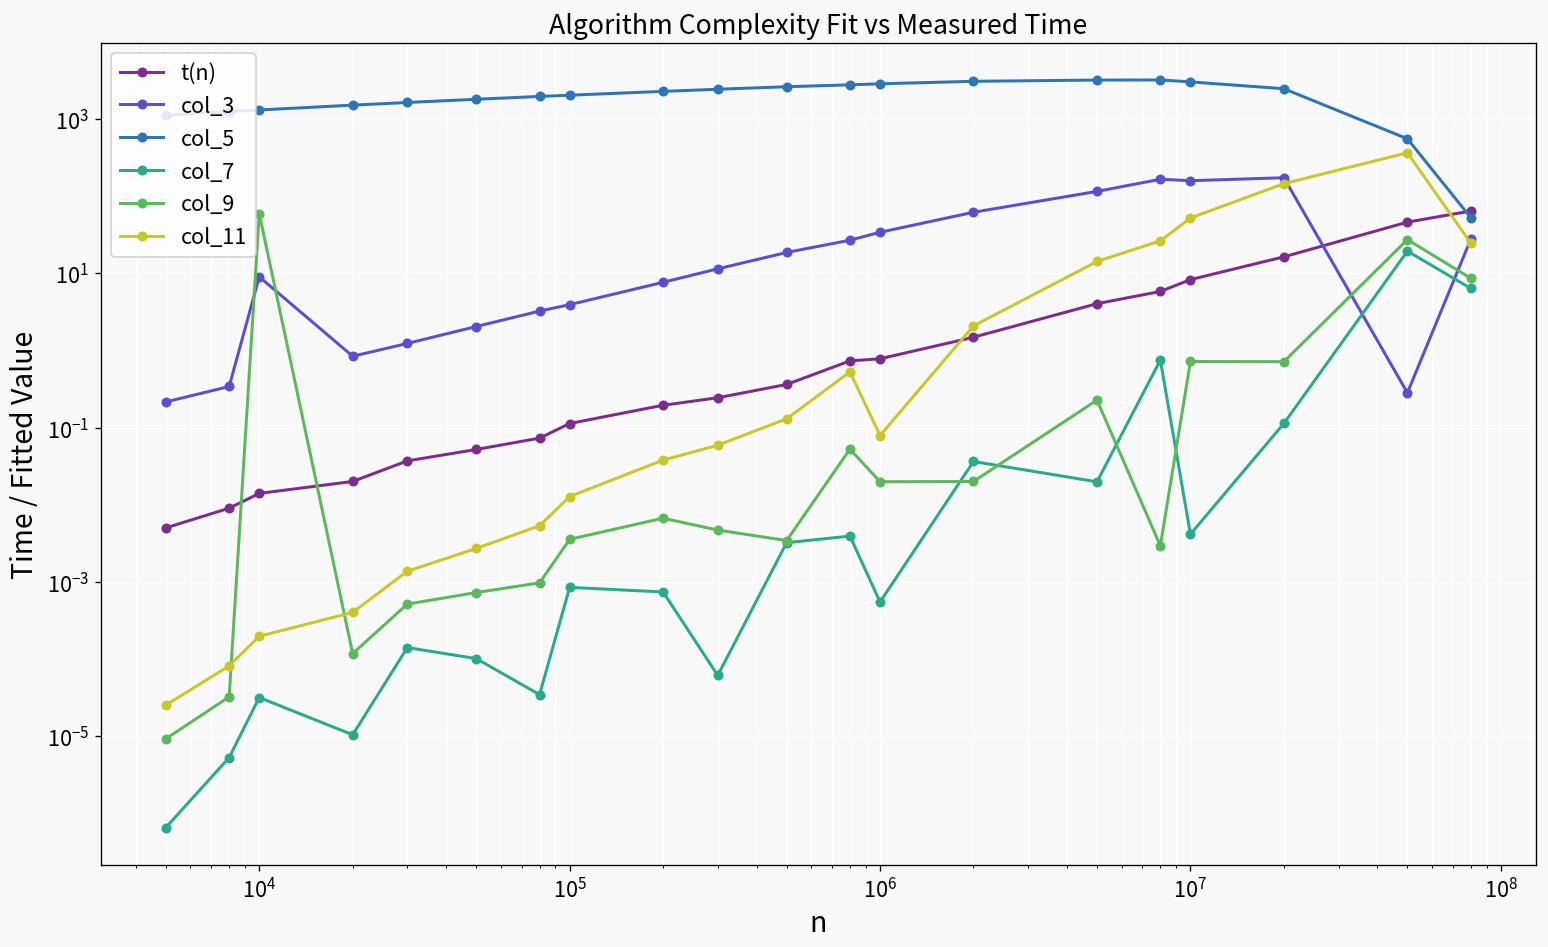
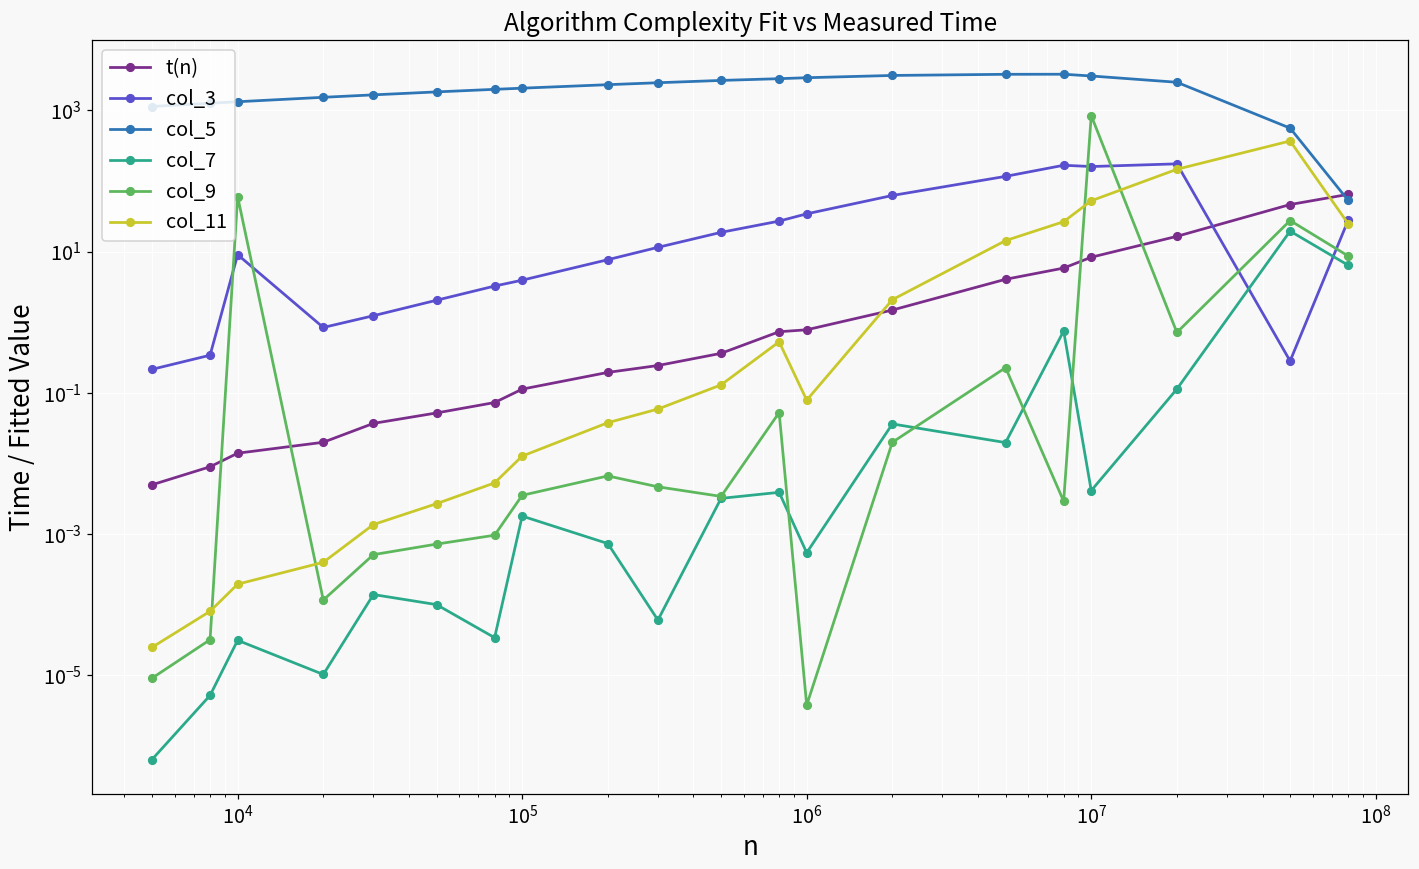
  {
    "t(n)": {
      "10^4": 0.014,
      "10^5": 0.11,
      "10^6": 0.8,
      "10^7": 8
    },
    "col_3": {
      "10^4": 9,
      "10^5": 4,
      "10^6": 30,
      "10^7": 160
    },
    "col_5": {
      "10^4": 1300,
      "10^5": 2100,
      "10^6": 3000,
      "10^7": 3000
    },
    "col_7": {
      "10^4": 0.00003,
-     "10^5": 0.0008,
+     "10^5": 0.0018,
      "10^6": 0.0005,
      "10^7": 0.004
    },
    "col_9": {
      "10^4": 60,
      "10^5": 0.004,
-     "10^6": 0.020,
-     "10^7": 0.7
+     "10^6": 0.000004,
+     "10^7": 800
    },
    "col_11": {
      "10^4": 0.00020,
      "10^5": 0.013,
      "10^6": 0.08,
      "10^7": 50
    }
  }
